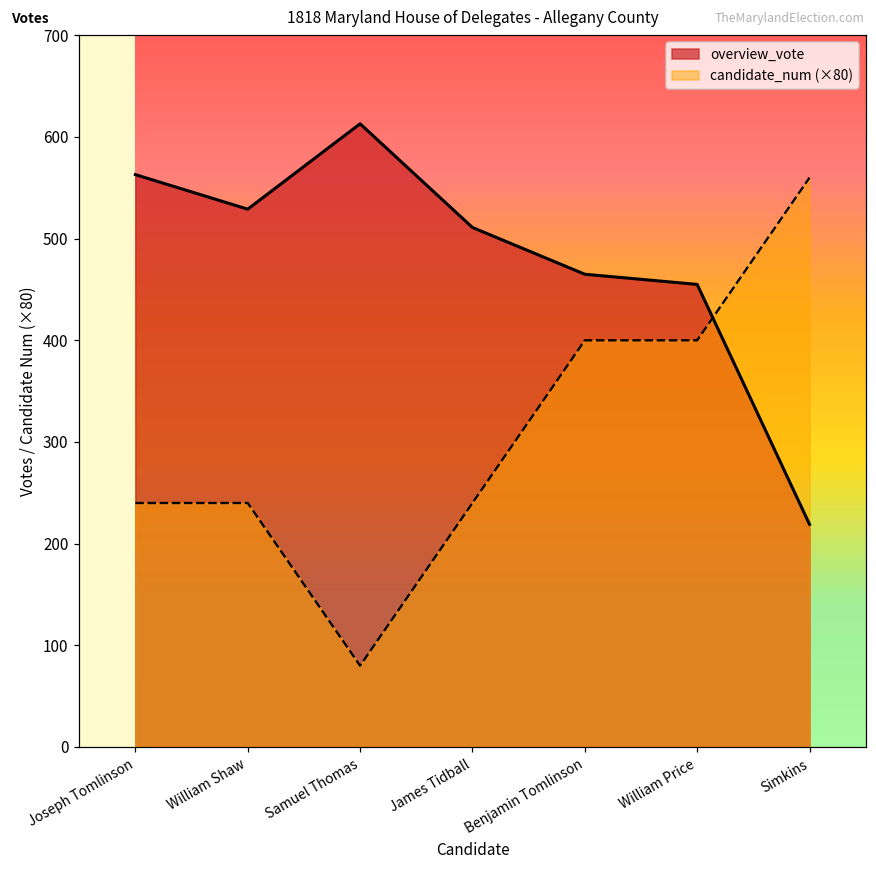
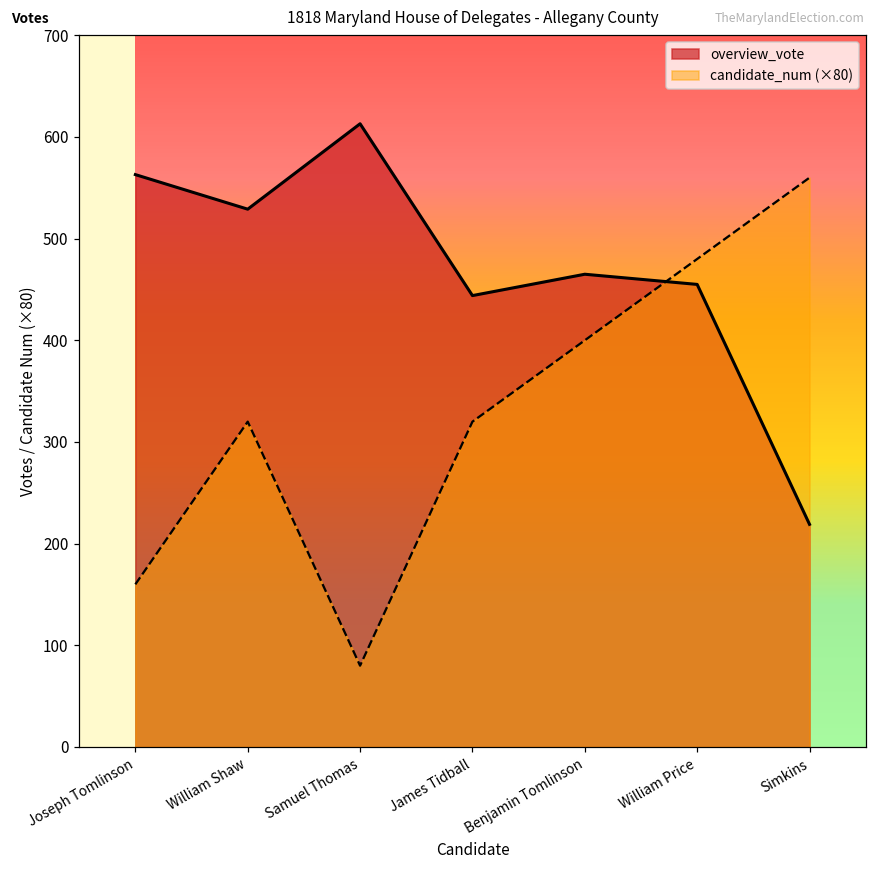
  {
    "overview_vote": {
      "Joseph Tomlinson": 560,
      "William Shaw": 530,
      "Samuel Thomas": 610,
-     "James Tidball": 510,
+     "James Tidball": 440,
      "Benjamin Tomlinson": 470,
      "William Price": 460,
      "Simkins": 220
    },
    "candidate_num (×80)": {
-     "Joseph Tomlinson": 240,
-     "William Shaw": 240,
+     "Joseph Tomlinson": 160,
+     "William Shaw": 320,
      "Samuel Thomas": 80,
-     "James Tidball": 240,
+     "James Tidball": 320,
      "Benjamin Tomlinson": 400,
-     "William Price": 400,
+     "William Price": 480,
      "Simkins": 560
    }
  }
